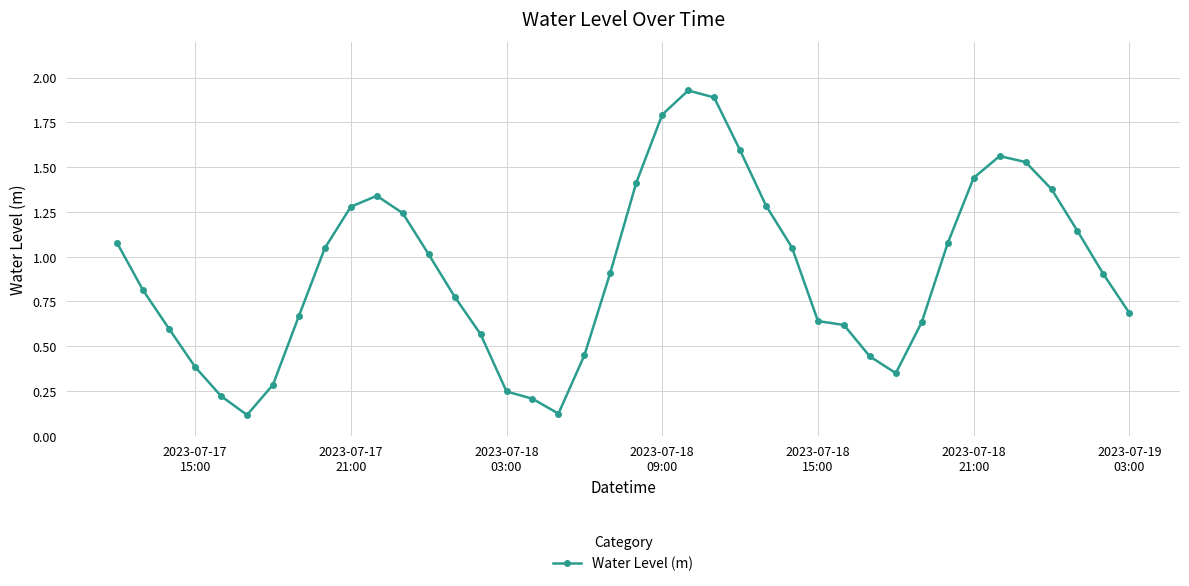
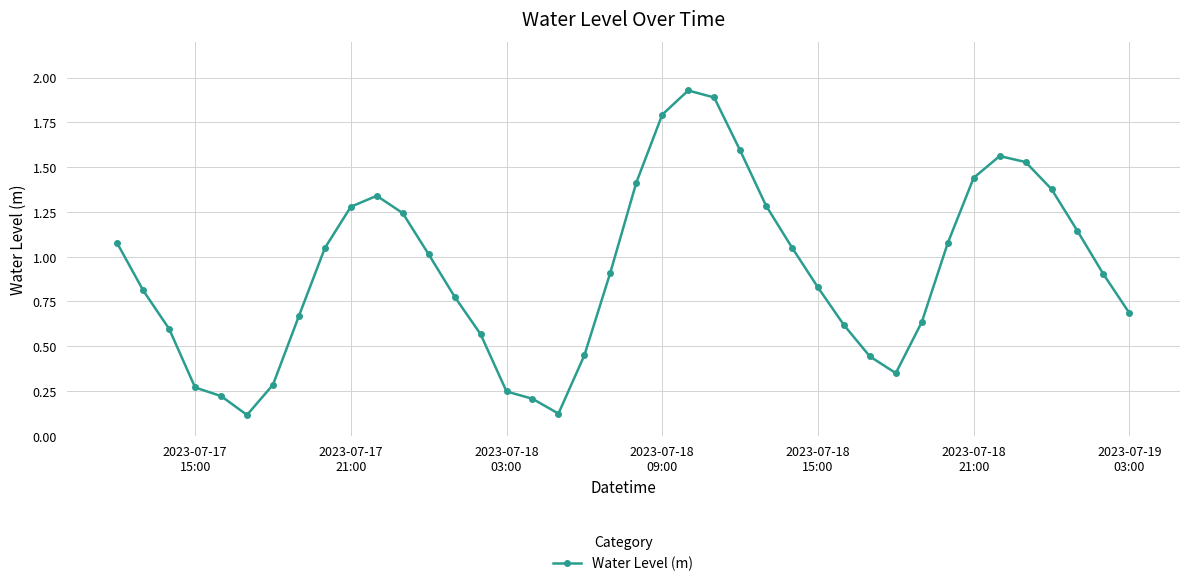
  {
-   "2023-07-17 15:00": 0.38,
+   "2023-07-17 15:00": 0.27,
    "2023-07-17 21:00": 1.28,
    "2023-07-18 03:00": 0.25,
    "2023-07-18 09:00": 1.79,
-   "2023-07-18 15:00": 0.64,
+   "2023-07-18 15:00": 0.83,
    "2023-07-18 21:00": 1.44,
    "2023-07-19 03:00": 0.68
  }
